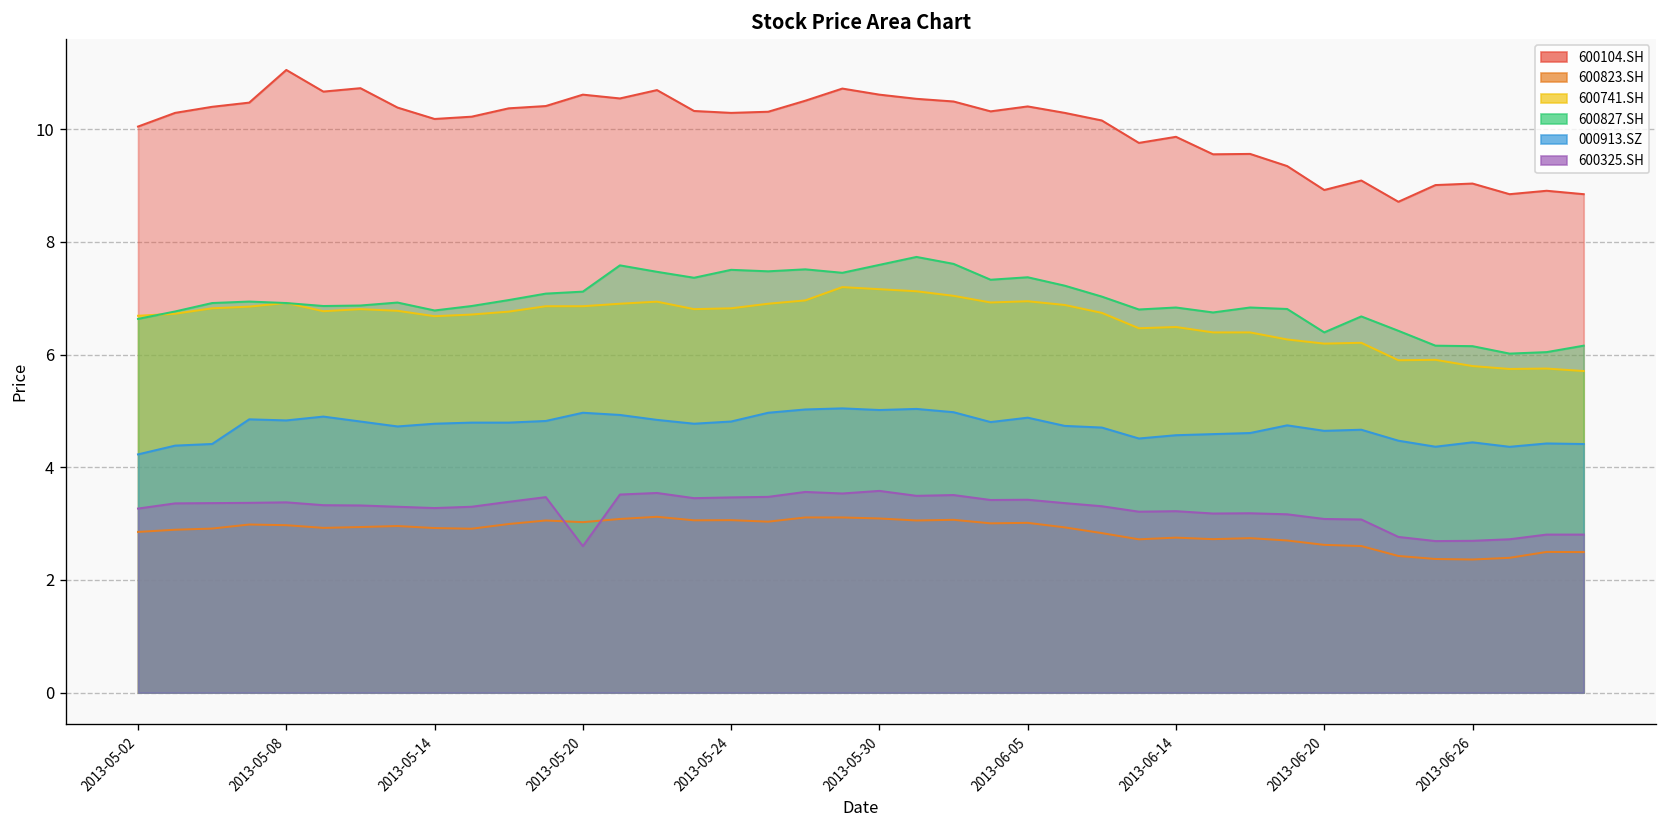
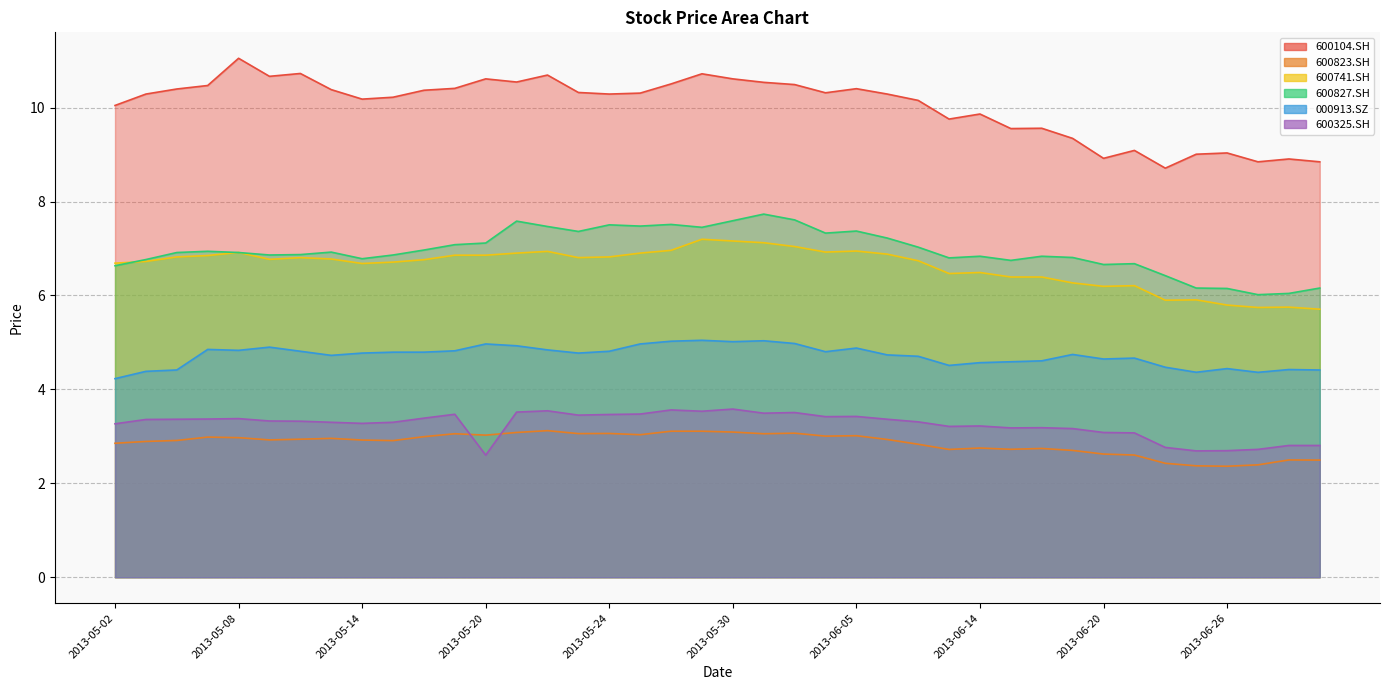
  {
    "600827.SH": {
      "2013-05-14": 6.8,
      "2013-05-20": 7.1,
      "2013-05-24": 7.5,
      "2013-05-30": 7.6,
      "2013-06-05": 7.4,
      "2013-06-14": 6.8,
-     "2013-06-20": 6.4,
+     "2013-06-20": 6.7,
      "2013-06-26": 6.1
    },
    "000913.SZ": {
      "2013-05-02": 4.2,
      "2013-05-08": 4.8,
      "2013-05-14": 4.8,
      "2013-05-20": 5.0,
      "2013-05-24": 4.8,
      "2013-05-30": 5.0,
      "2013-06-05": 4.9,
      "2013-06-14": 4.6,
      "2013-06-20": 4.6,
      "2013-06-26": 4.4
    },
    "600325.SH": {
      "2013-05-02": 3.3,
      "2013-05-08": 3.4,
      "2013-05-14": 3.3,
      "2013-05-20": 2.6,
      "2013-05-24": 3.5,
      "2013-05-30": 3.6,
      "2013-06-05": 3.4,
      "2013-06-14": 3.2,
      "2013-06-20": 3.1,
      "2013-06-26": 2.7
    }
  }
